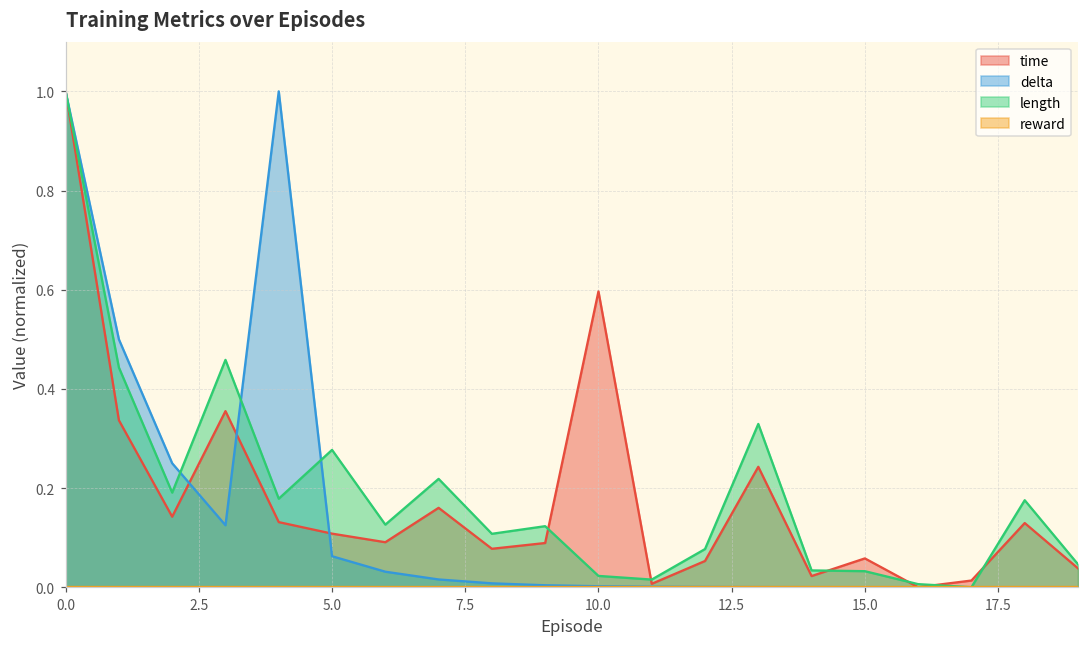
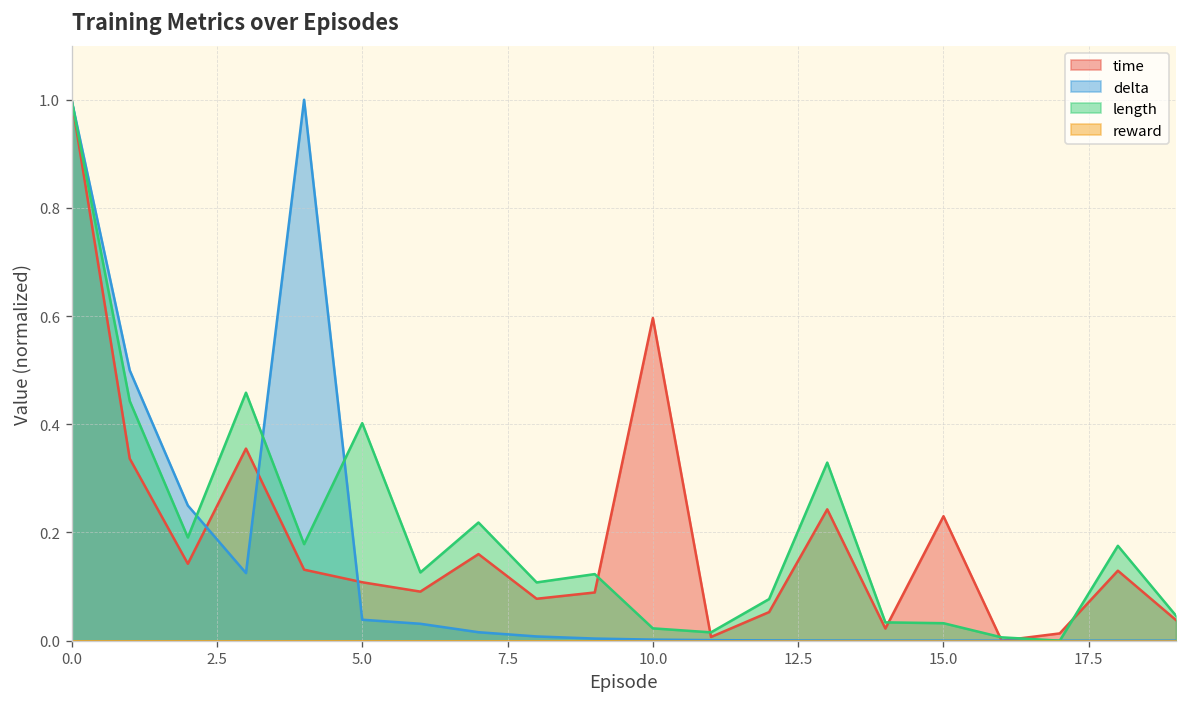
  {
    "time": {
      "5.0": 0.11,
      "10.0": 0.60,
-     "15.0": 0.06
+     "15.0": 0.23
    },
    "delta": {
-     "5.0": 0.06
+     "5.0": 0.04
    },
    "length": {
-     "5.0": 0.28,
+     "5.0": 0.40,
      "10.0": 0.02,
      "15.0": 0.03
    },
    "reward": {
      "0.0": 0.00,
      "5.0": 0.00
    }
  }
